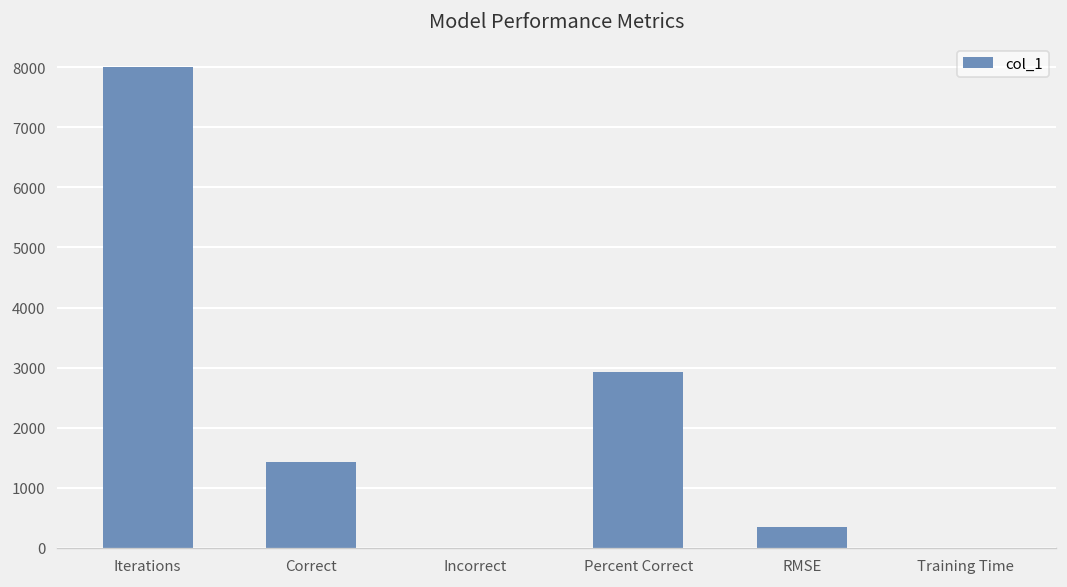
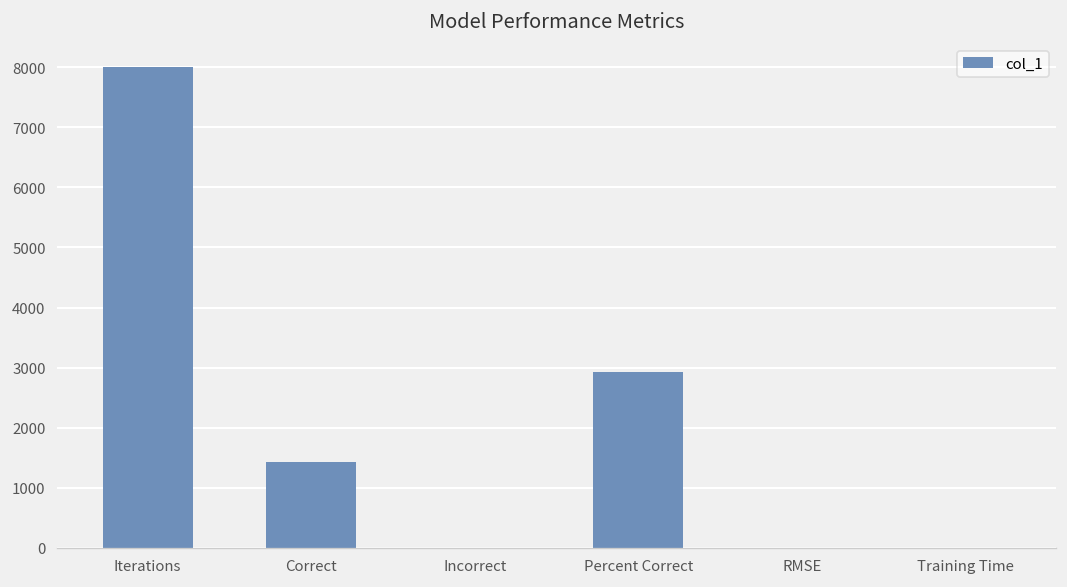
  {
    "Iterations": 8000,
    "Correct": 1400,
    "Incorrect": 0,
    "Percent Correct": 2900,
-   "RMSE": 300
+   "RMSE": 0
  }
